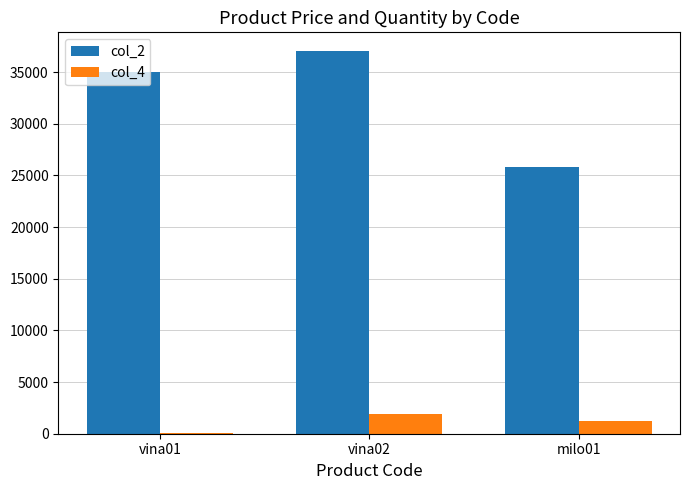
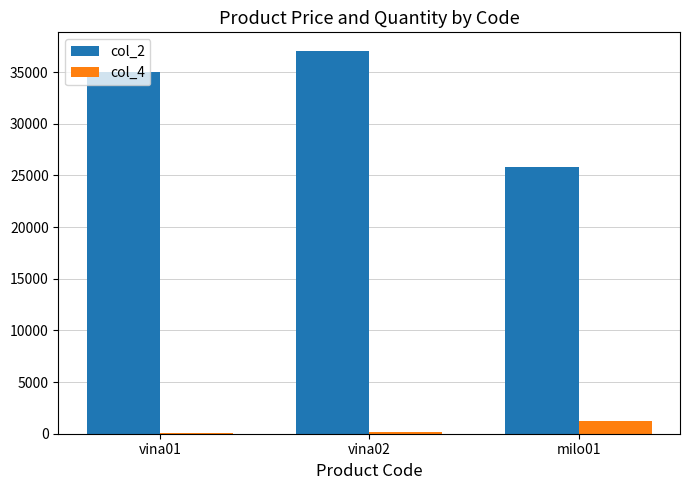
  {
    "col_2": {
      "vina02": 37000,
      "milo01": 25800
    },
    "col_4": {
-     "vina02": 1900,
+     "vina02": 200,
      "milo01": 1200
    }
  }
